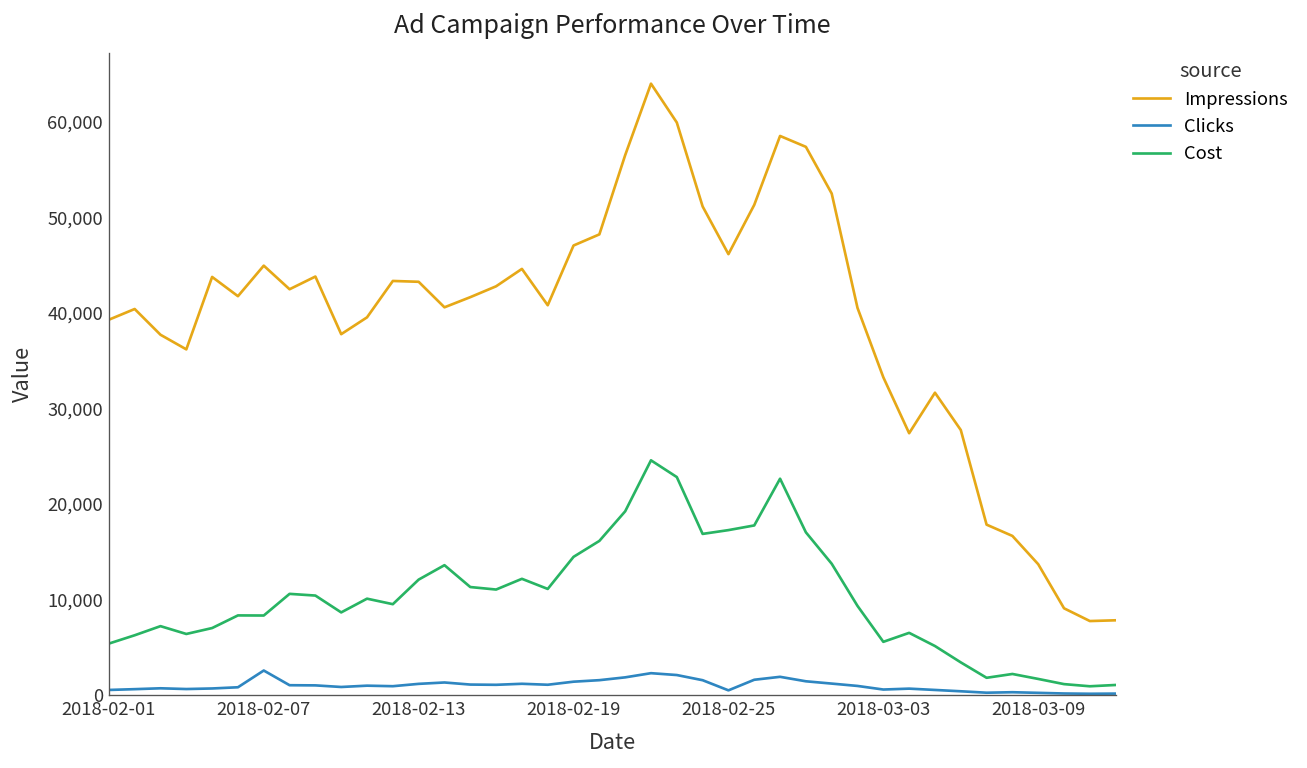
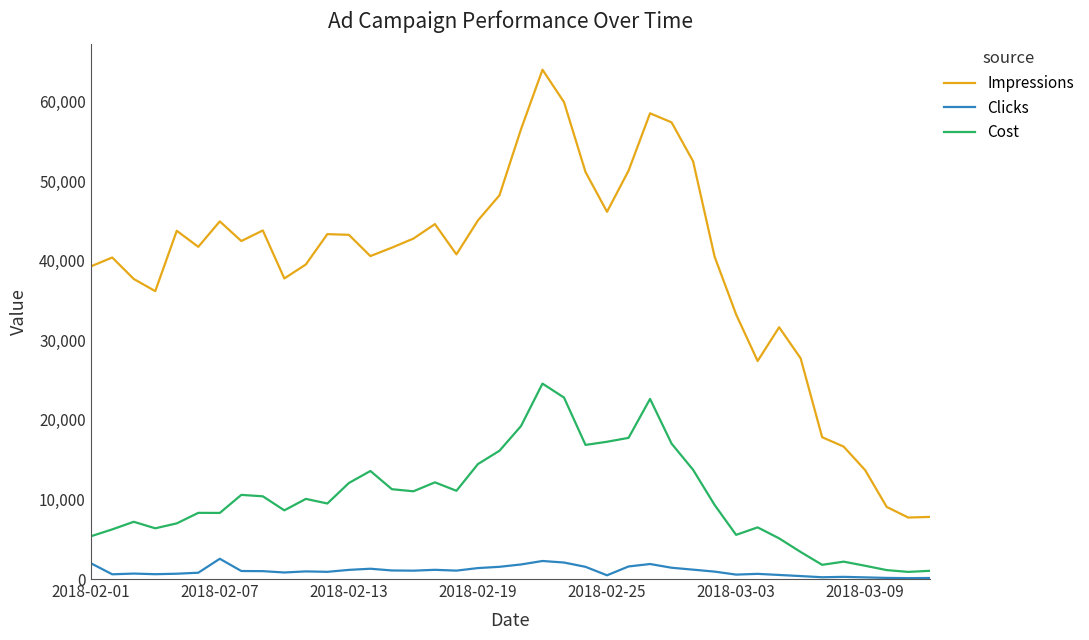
  {
    "Impressions": {
      "2018-02-01": "39,000",
      "2018-02-07": "45,000",
      "2018-02-13": "43,000",
-     "2018-02-19": "47,000",
+     "2018-02-19": "45,000",
      "2018-02-25": "46,000",
      "2018-03-03": "33,000",
      "2018-03-09": "14,000"
    },
    "Clicks": {
-     "2018-02-01": "1,000",
+     "2018-02-01": "2,000",
      "2018-02-07": "3,000",
      "2018-02-13": "1,000",
      "2018-02-19": "1,000",
      "2018-02-25": "0",
      "2018-03-03": "1,000",
      "2018-03-09": "0"
    },
    "Cost": {
      "2018-02-01": "5,000",
      "2018-02-07": "8,000",
      "2018-02-13": "12,000",
      "2018-02-19": "14,000",
      "2018-02-25": "17,000",
      "2018-03-03": "6,000",
      "2018-03-09": "2,000"
    }
  }
